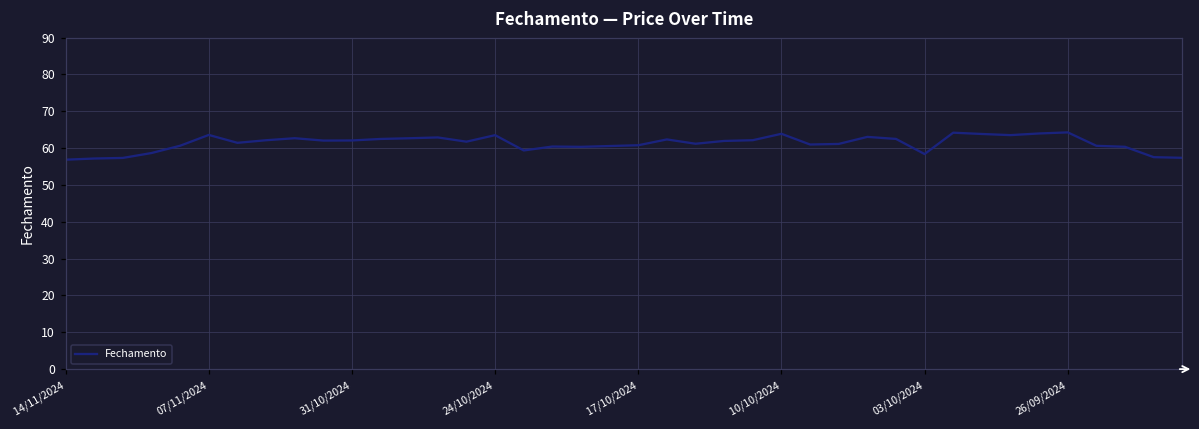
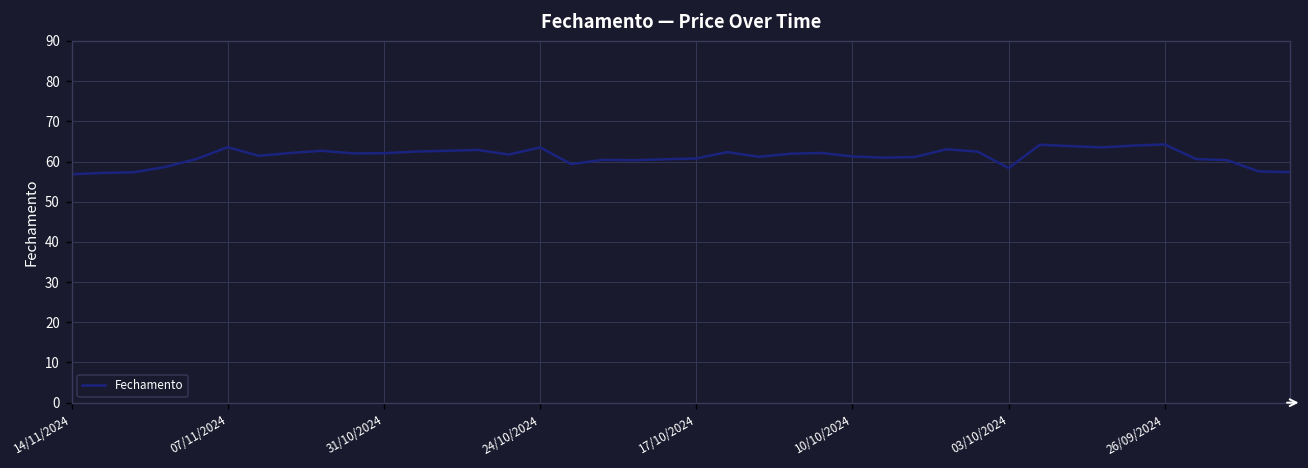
  {
    "14/11/2024": 57,
    "07/11/2024": 64,
    "31/10/2024": 62,
    "24/10/2024": 64,
    "17/10/2024": 61,
-   "10/10/2024": 64,
+   "10/10/2024": 61,
    "03/10/2024": 58,
    "26/09/2024": 64
  }
